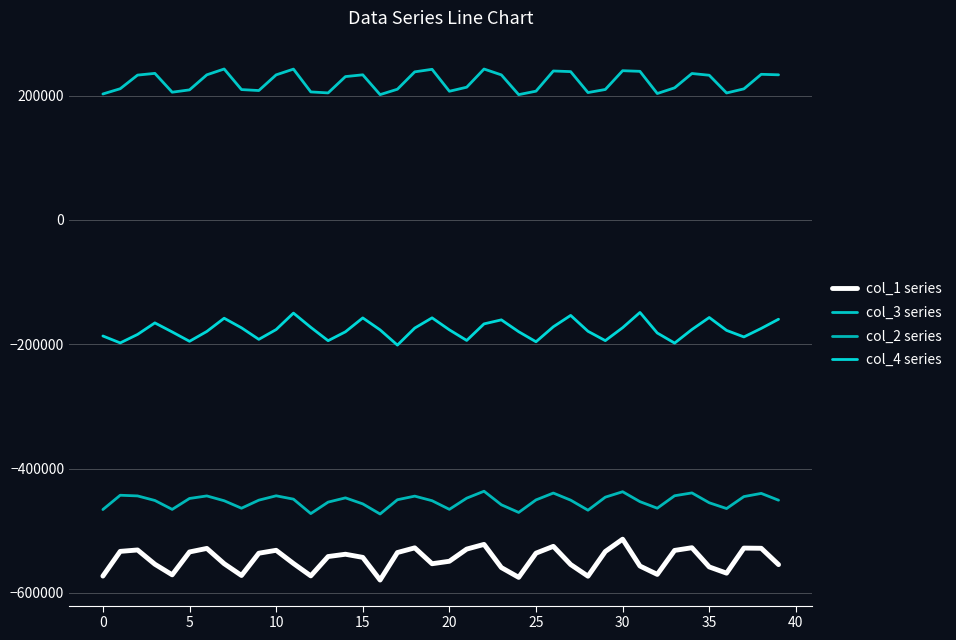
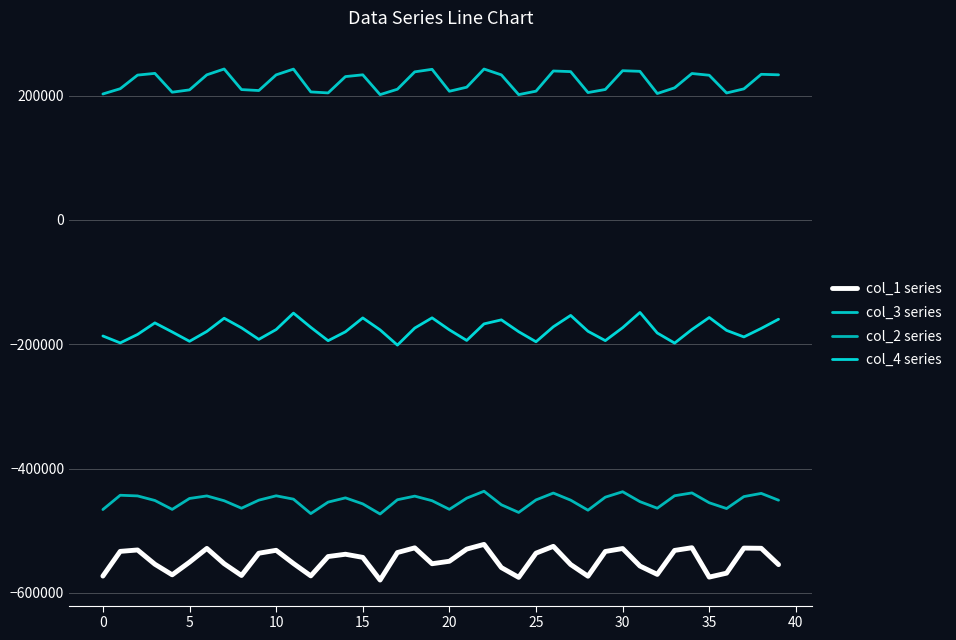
  {
    "col_1 series": {
      "0": -570000,
-     "5": -530000,
+     "5": -550000,
      "10": -530000,
      "15": -540000,
      "20": -550000,
      "25": -540000,
-     "30": -510000,
-     "35": -560000
+     "30": -530000,
+     "35": -570000
    }
  }
